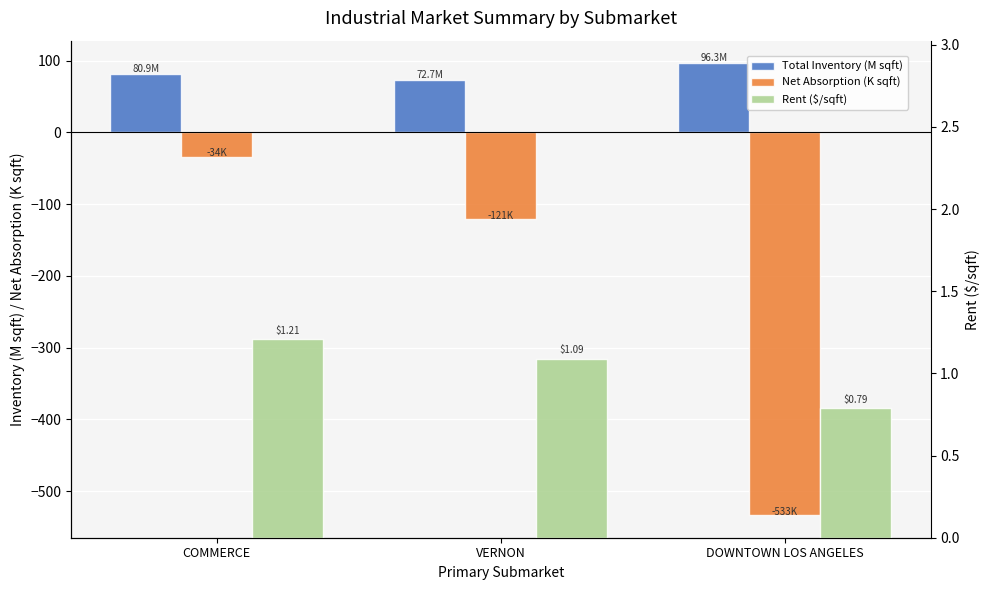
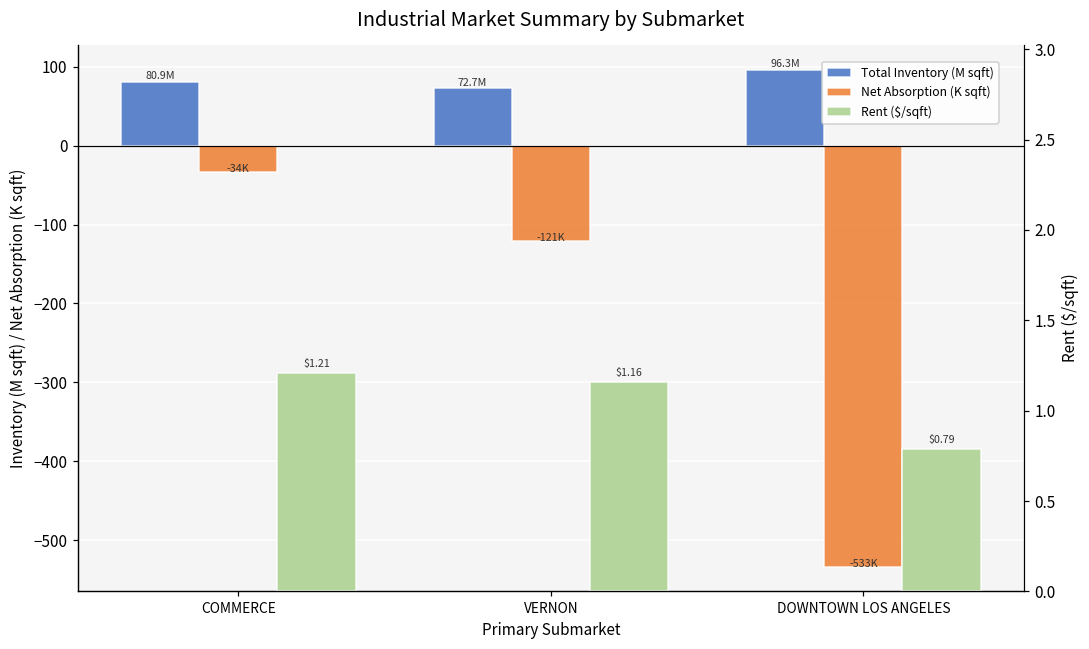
  {
    "Total Inventory (M sqft)": {
      "COMMERCE": "80.9M",
      "VERNON": "72.7M",
      "DOWNTOWN LOS ANGELES": "96.3M"
    },
    "Net Absorption (K sqft)": {
      "COMMERCE": "-34K",
      "VERNON": "-121K",
      "DOWNTOWN LOS ANGELES": "-533K"
    },
    "Rent ($/sqft)": {
      "COMMERCE": "$1.21",
-     "VERNON": "$1.09",
+     "VERNON": "$1.16",
      "DOWNTOWN LOS ANGELES": "$0.79"
    }
  }
